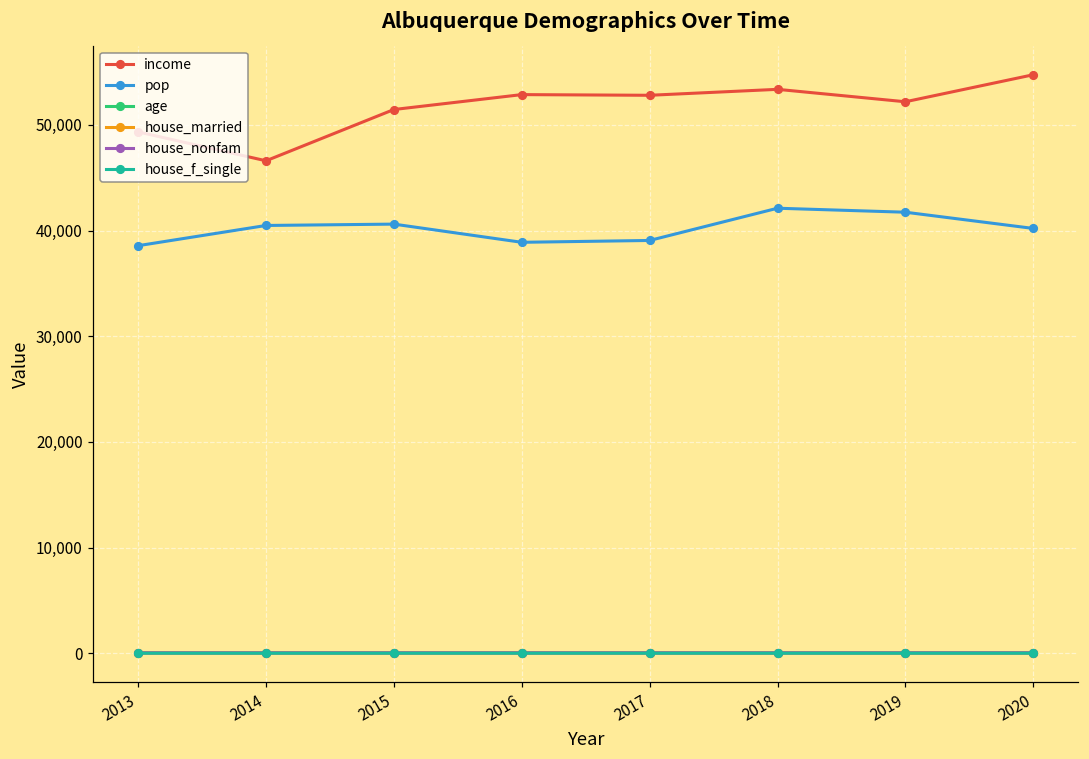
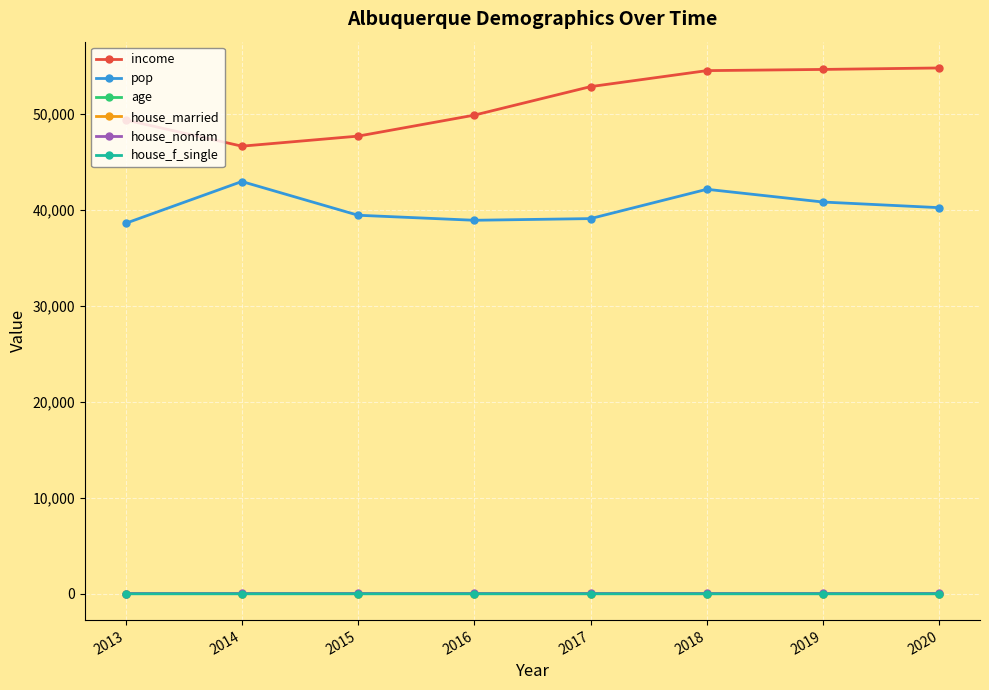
  {
    "income": {
      "2014": "47,000",
-     "2015": "51,000",
-     "2016": "53,000",
+     "2015": "48,000",
+     "2016": "50,000",
      "2017": "53,000",
-     "2018": "53,000",
-     "2019": "52,000",
+     "2018": "54,000",
+     "2019": "55,000",
      "2020": "55,000"
    },
    "pop": {
      "2013": "39,000",
-     "2014": "40,000",
-     "2015": "41,000",
+     "2014": "43,000",
+     "2015": "39,000",
      "2016": "39,000",
      "2017": "39,000",
      "2018": "42,000",
-     "2019": "42,000",
+     "2019": "41,000",
      "2020": "40,000"
    },
    "house_f_single": {
      "2013": "0",
      "2014": "0",
      "2015": "0",
      "2016": "0",
      "2017": "0",
      "2018": "0",
      "2019": "0",
      "2020": "0"
    }
  }
